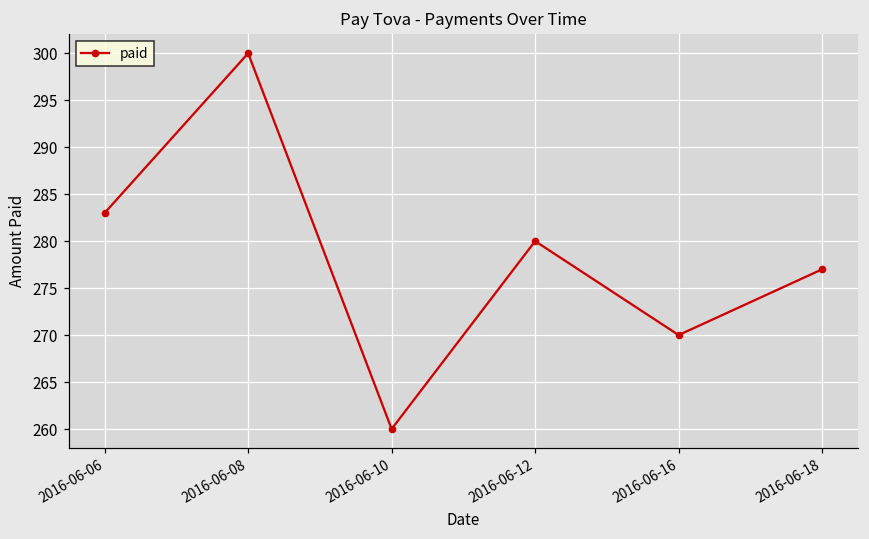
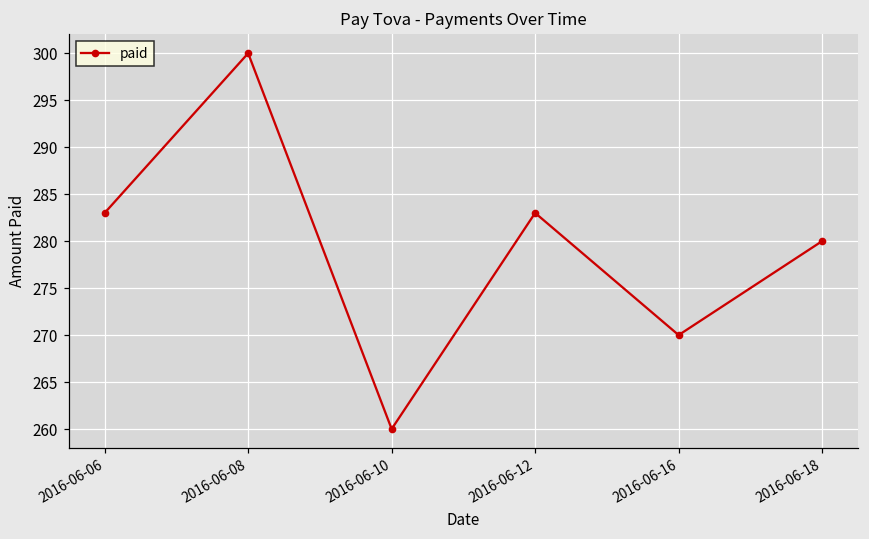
  {
    "2016-06-06": 283,
    "2016-06-08": 300,
    "2016-06-10": 260,
-   "2016-06-12": 280,
+   "2016-06-12": 283,
    "2016-06-16": 270,
-   "2016-06-18": 277
+   "2016-06-18": 280
  }
